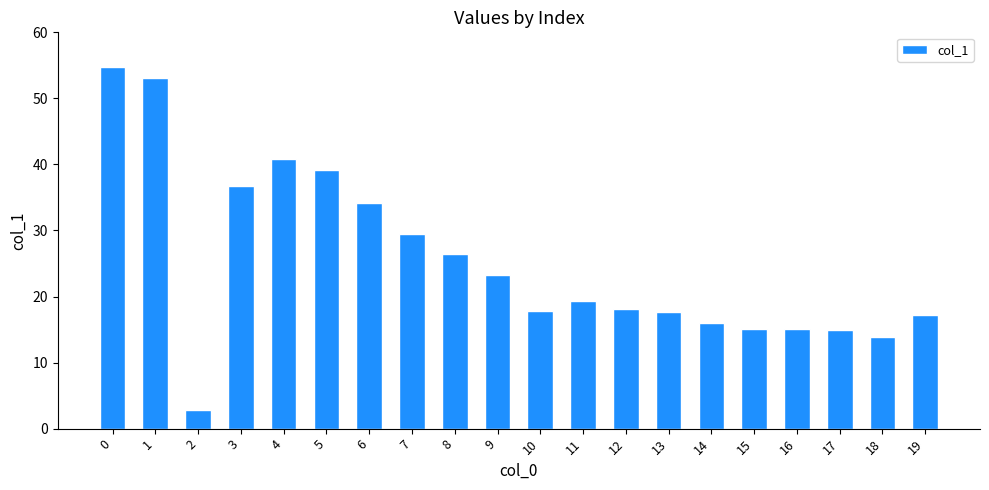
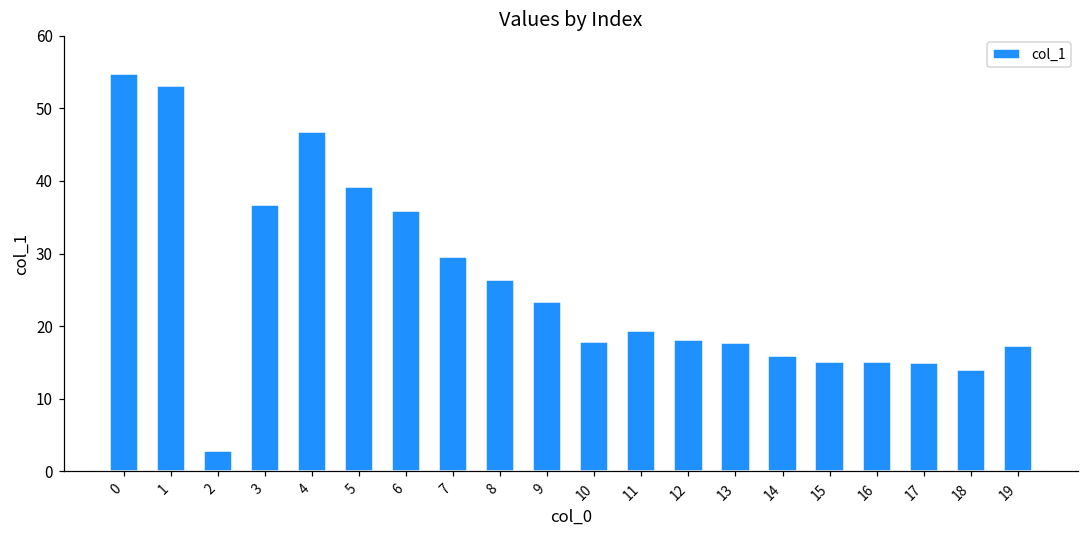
  {
    "0": 55,
    "1": 53,
    "2": 3,
    "3": 37,
-   "4": 41,
+   "4": 47,
    "5": 39,
-   "6": 34,
+   "6": 36,
    "7": 29,
    "8": 26,
    "9": 23,
    "10": 18,
    "11": 19,
    "12": 18,
    "13": 18,
    "14": 16,
    "15": 15,
    "16": 15,
    "17": 15,
    "18": 14,
    "19": 17
  }
